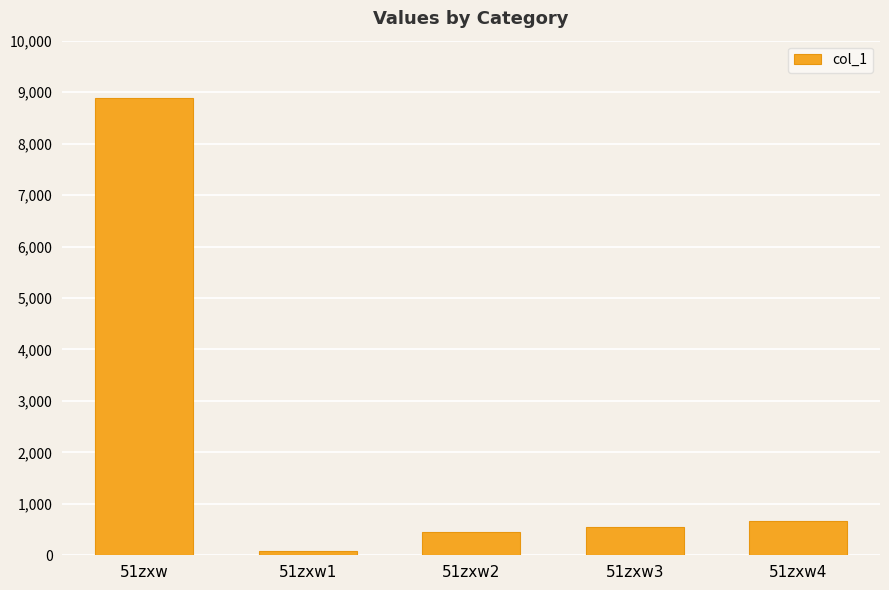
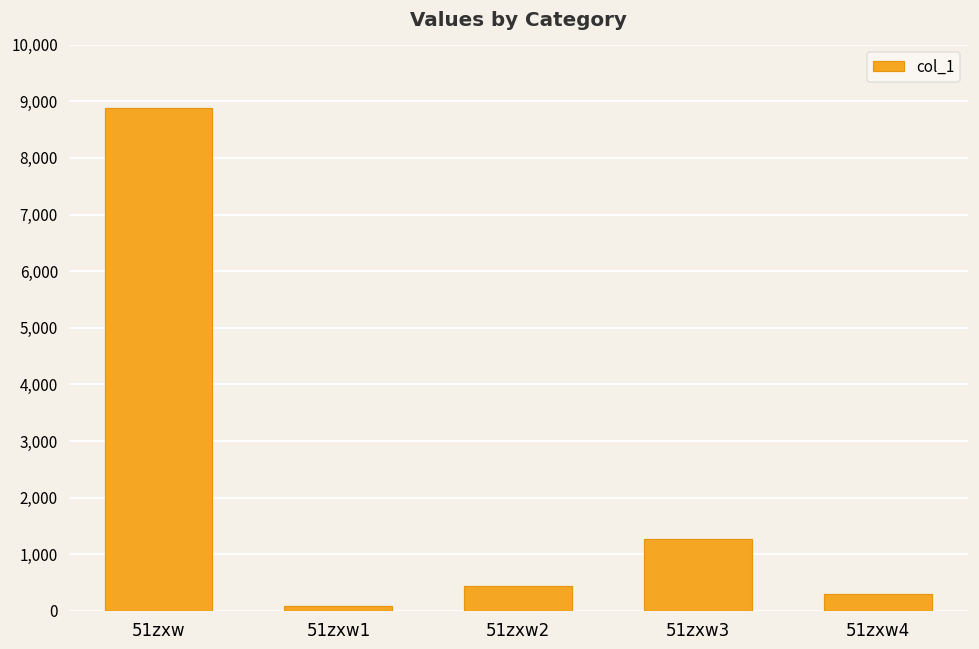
  {
    "51zxw": "8,900",
    "51zxw1": "100",
    "51zxw2": "400",
-   "51zxw3": "600",
-   "51zxw4": "700"
+   "51zxw3": "1,300",
+   "51zxw4": "300"
  }
